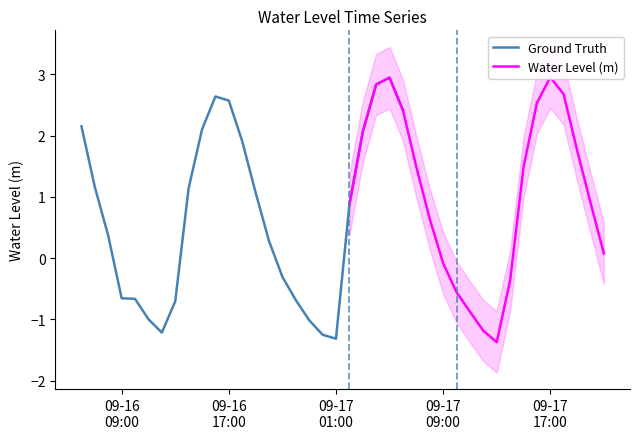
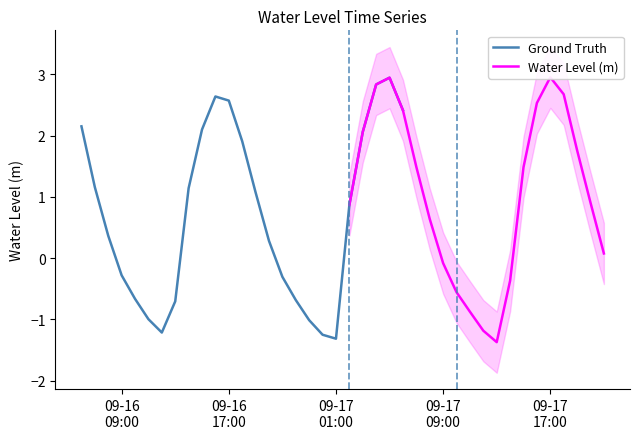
  {
    "Ground Truth": {
-     "09-16 09:00": -0.7,
+     "09-16 09:00": -0.3,
      "09-16 17:00": 2.6,
      "09-17 01:00": -1.3
    }
  }
